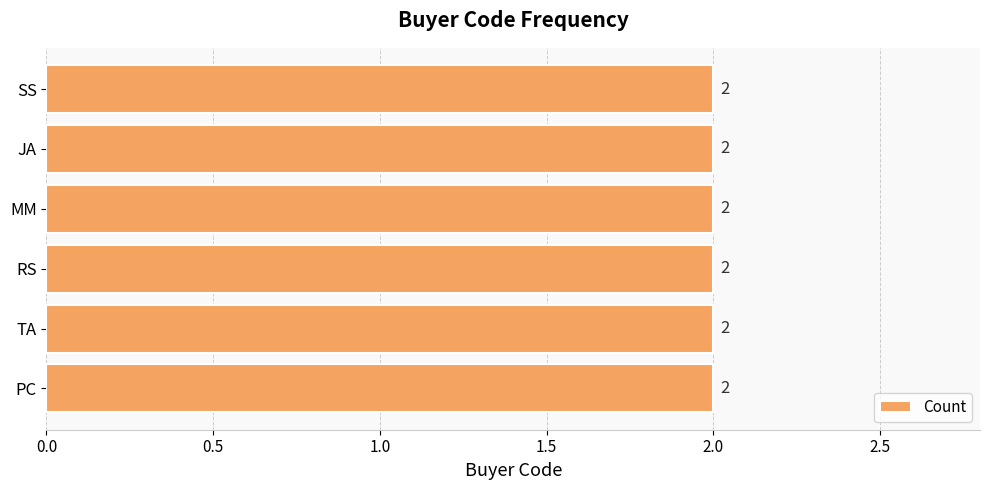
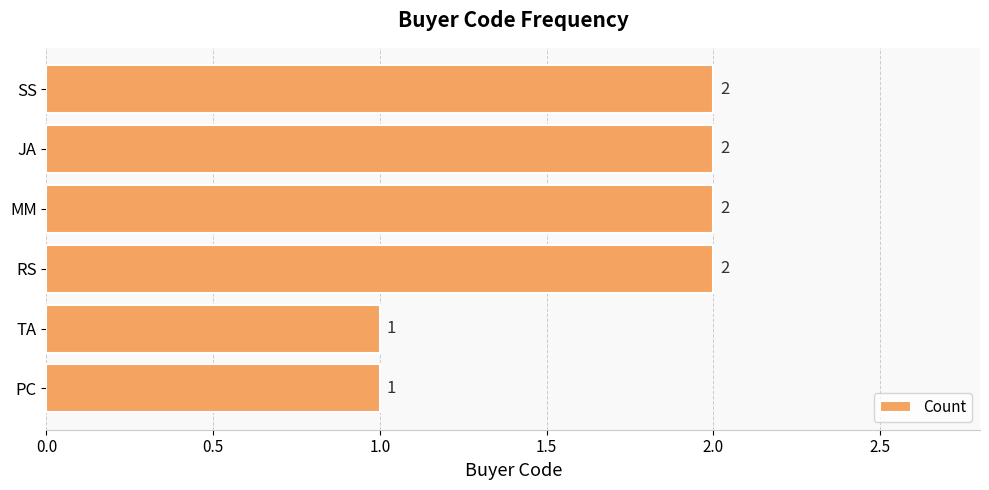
  {
    "SS": 2,
    "JA": 2,
    "MM": 2,
    "RS": 2,
-   "TA": 2,
-   "PC": 2
+   "TA": 1,
+   "PC": 1
  }
